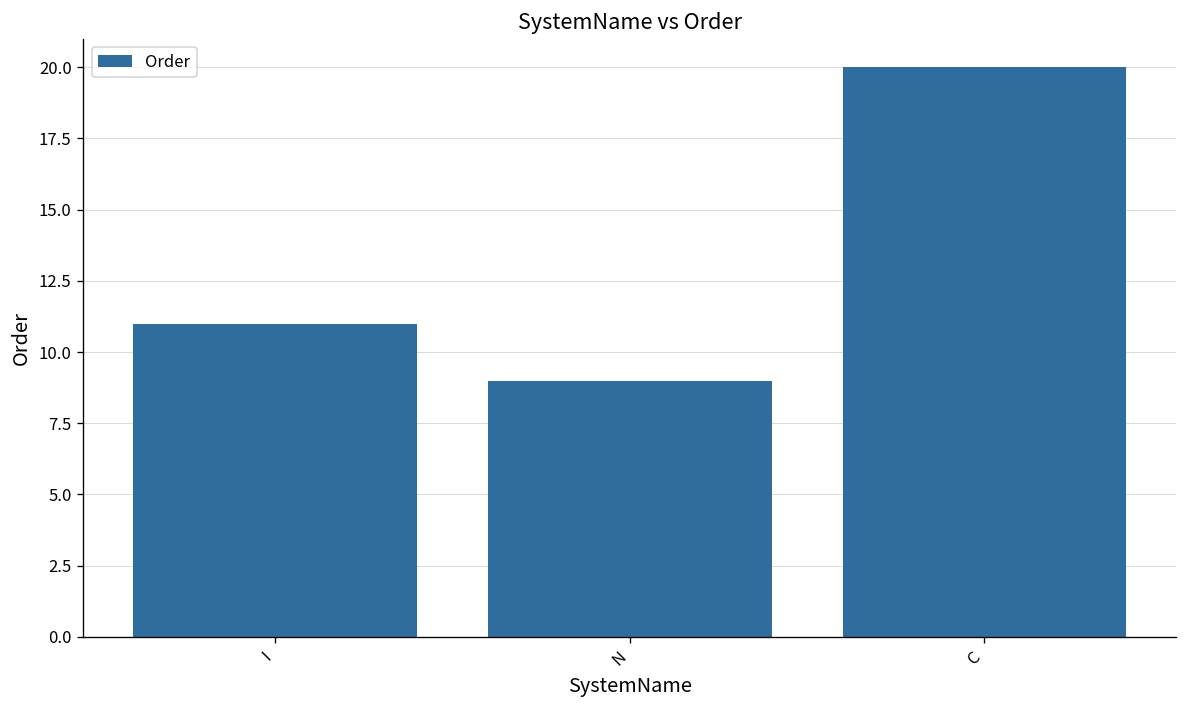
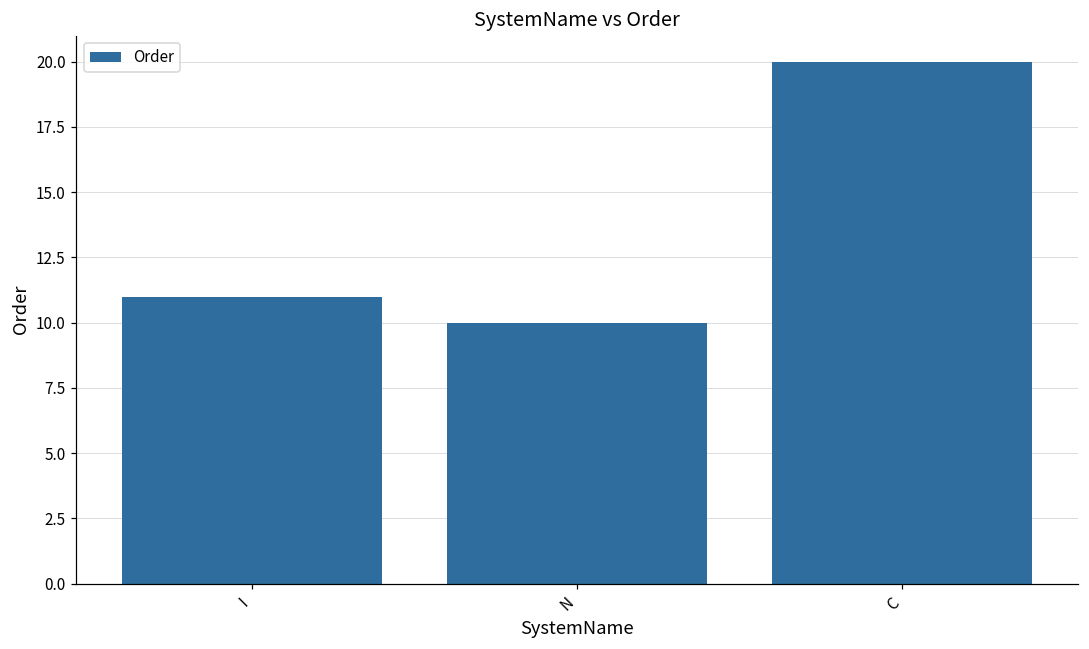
  {
    "I": 11,
-   "N": 9,
+   "N": 10,
    "C": 20
  }
